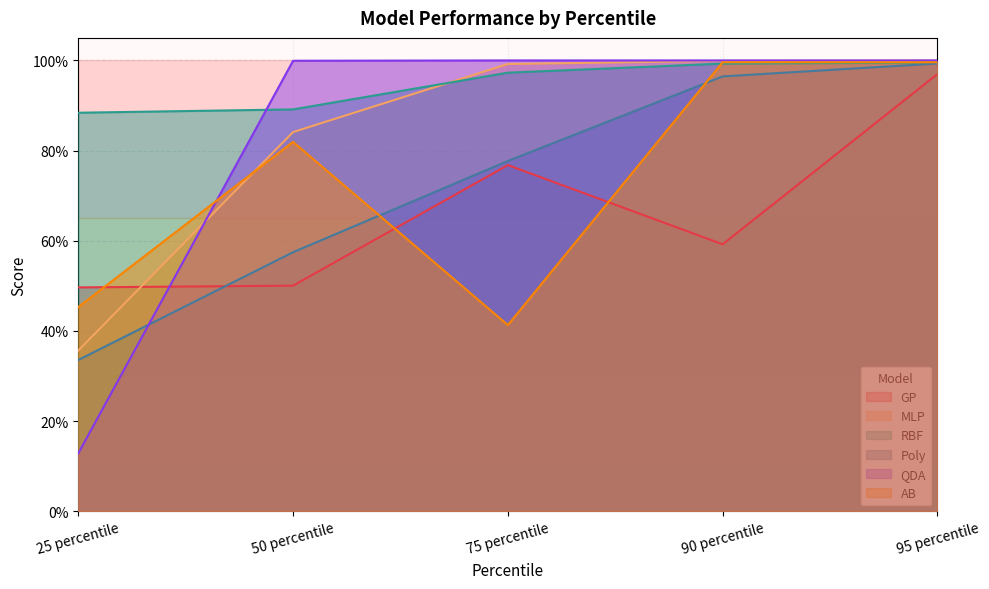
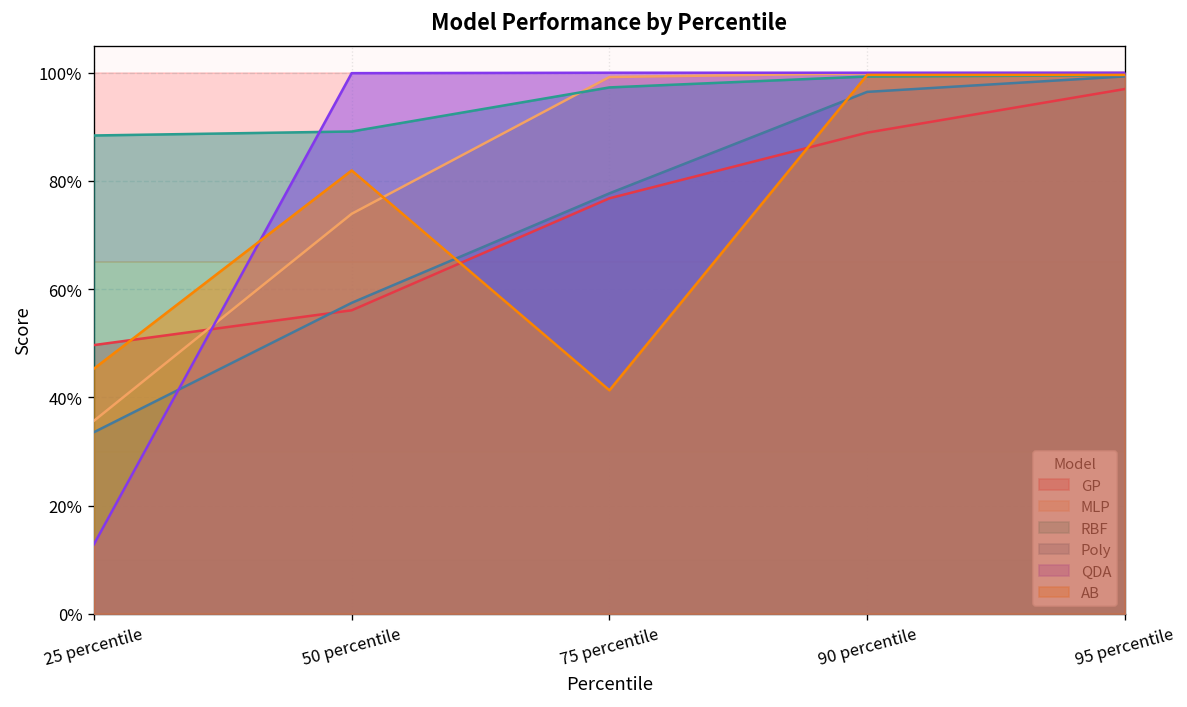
  {
    "GP": {
      "25 percentile": "50%",
-     "50 percentile": "50%",
+     "50 percentile": "56%",
      "75 percentile": "77%",
-     "90 percentile": "59%",
+     "90 percentile": "89%",
      "95 percentile": "97%"
    },
    "MLP": {
      "25 percentile": "36%",
-     "50 percentile": "84%",
+     "50 percentile": "74%",
      "75 percentile": "99%"
    },
    "QDA": {
      "25 percentile": "13%",
      "50 percentile": "100%",
      "75 percentile": "100%"
    },
    "AB": {
      "25 percentile": "45%",
      "50 percentile": "82%",
      "75 percentile": "41%"
    }
  }
